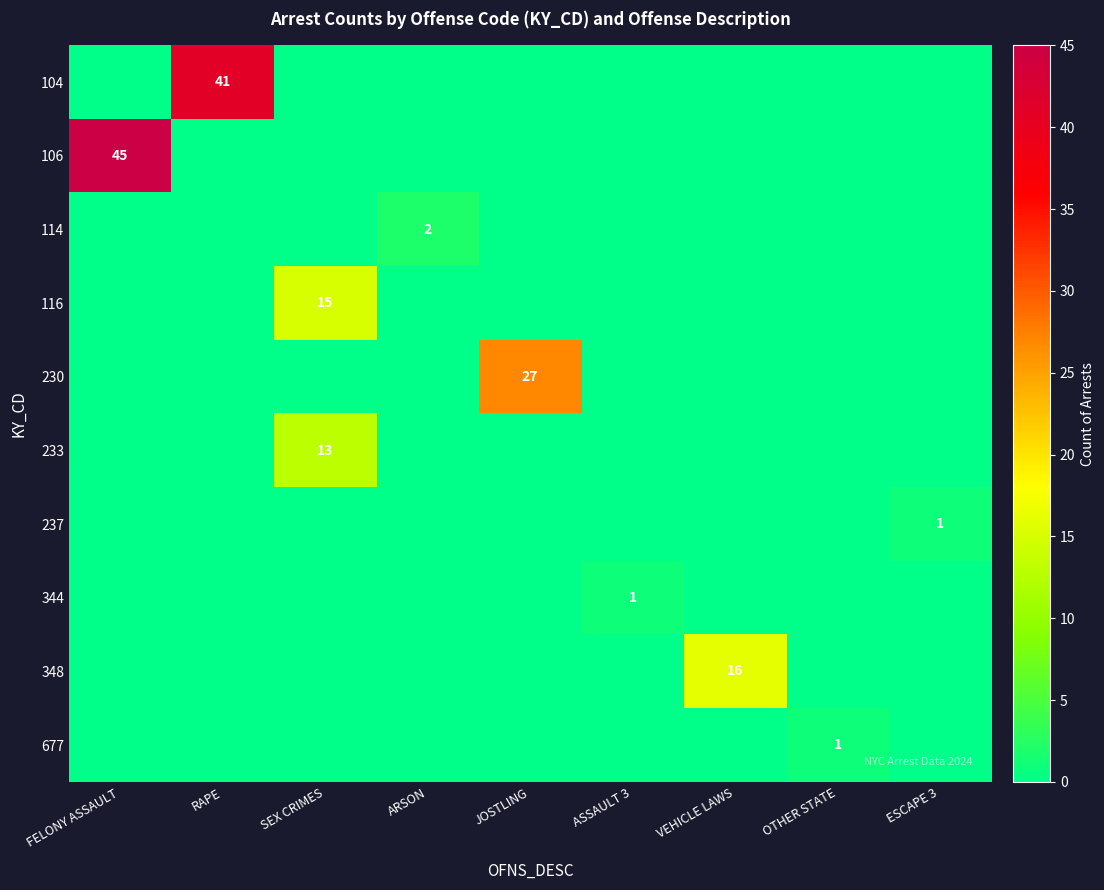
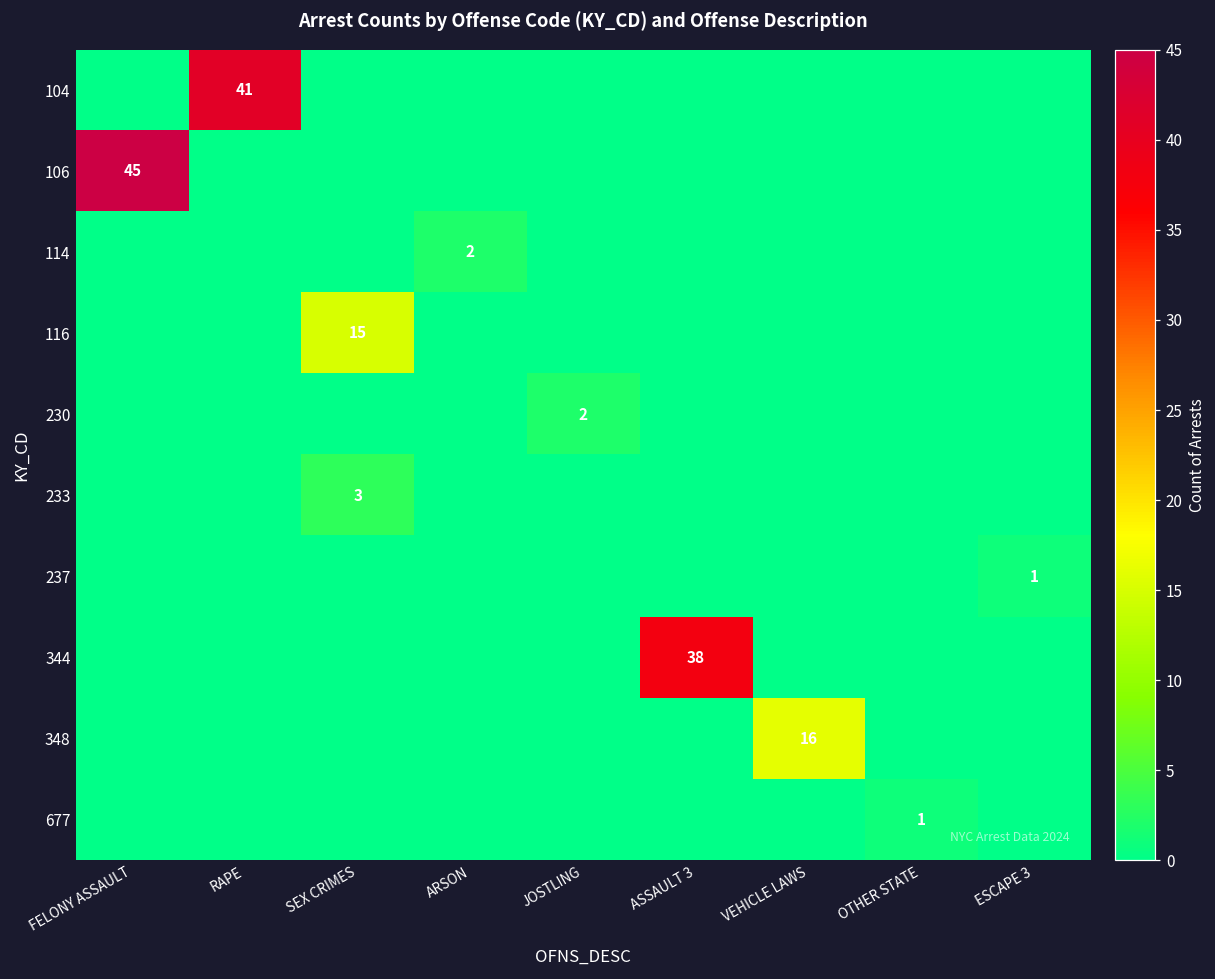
  {
    "104": {
      "RAPE": 41
    },
    "106": {
      "FELONY ASSAULT": 45
    },
    "114": {
      "ARSON": 2
    },
    "116": {
      "SEX CRIMES": 15
    },
    "230": {
-     "JOSTLING": 27
+     "JOSTLING": 2
    },
    "233": {
-     "SEX CRIMES": 13
+     "SEX CRIMES": 3
    },
    "237": {
      "ESCAPE 3": 1
    },
    "344": {
-     "ASSAULT 3": 1
+     "ASSAULT 3": 38
    },
    "348": {
      "VEHICLE LAWS": 16
    },
    "677": {
      "OTHER STATE": 1,
      "ESCAPE 3": 2024
    }
  }
